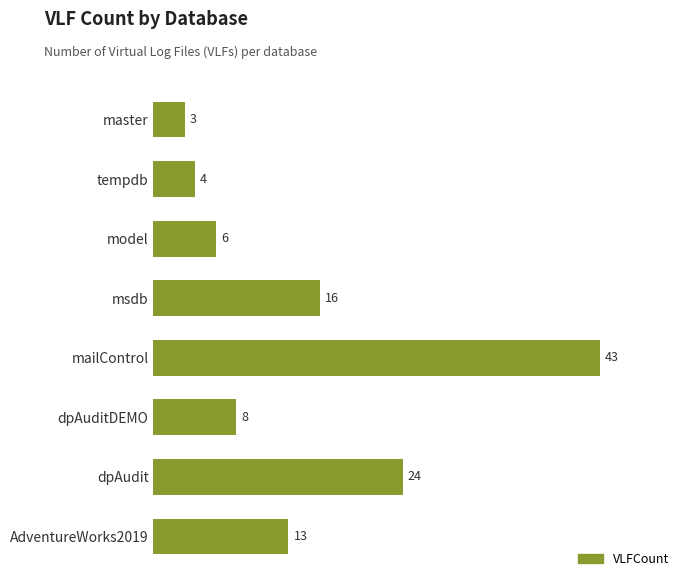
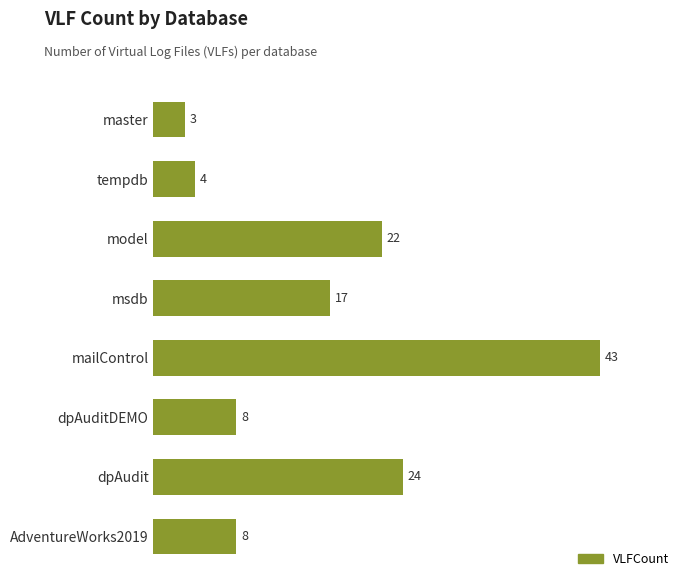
  {
    "master": 3,
    "tempdb": 4,
-   "model": 6,
-   "msdb": 16,
+   "model": 22,
+   "msdb": 17,
    "mailControl": 43,
    "dpAuditDEMO": 8,
    "dpAudit": 24,
-   "AdventureWorks2019": 13
+   "AdventureWorks2019": 8
  }
